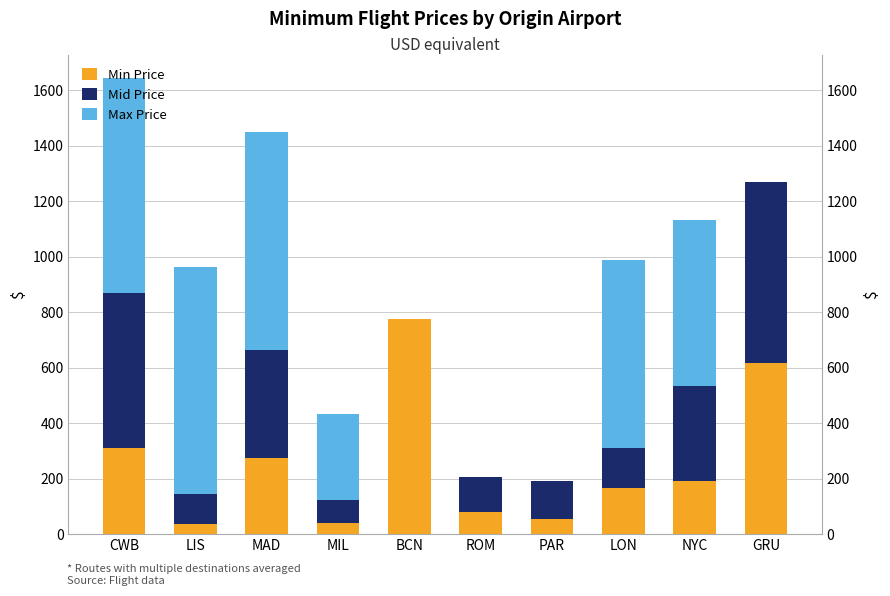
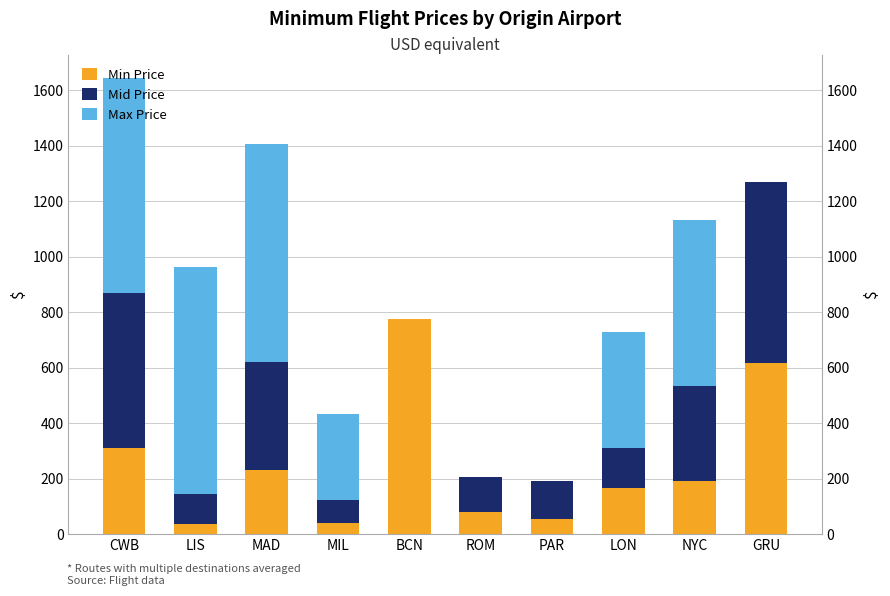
  {
    "Min Price": {
      "CWB": 310,
      "LIS": 40,
-     "MAD": 270,
+     "MAD": 230,
      "MIL": 40,
      "BCN": 780,
      "ROM": 80,
      "PAR": 60,
      "LON": 170,
      "NYC": 190,
      "GRU": 620
    },
    "Mid Price": {
      "CWB": 560,
      "LIS": 110,
      "MAD": 390,
      "MIL": 80,
      "BCN": 0,
      "ROM": 130,
      "PAR": 140,
      "LON": 140,
      "NYC": 340,
      "GRU": 650
    },
    "Max Price": {
      "CWB": 780,
      "LIS": 820,
      "MAD": 790,
      "MIL": 310,
      "BCN": 0,
      "ROM": 0,
      "PAR": 0,
-     "LON": 680,
+     "LON": 420,
      "NYC": 600,
      "GRU": 0
    }
  }
